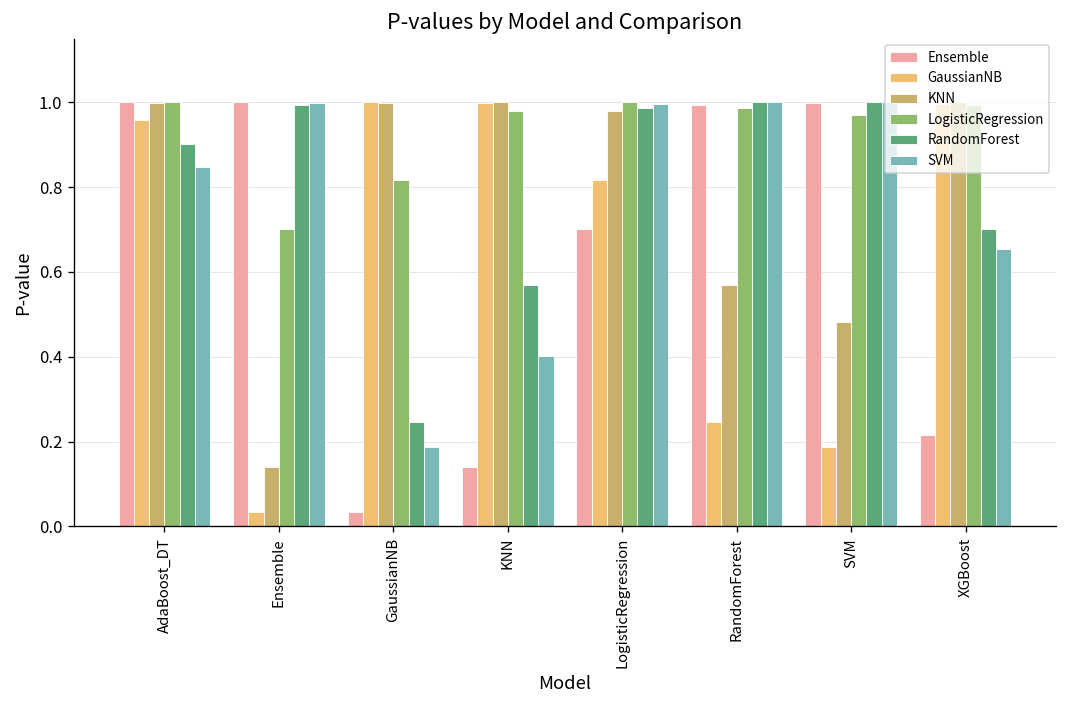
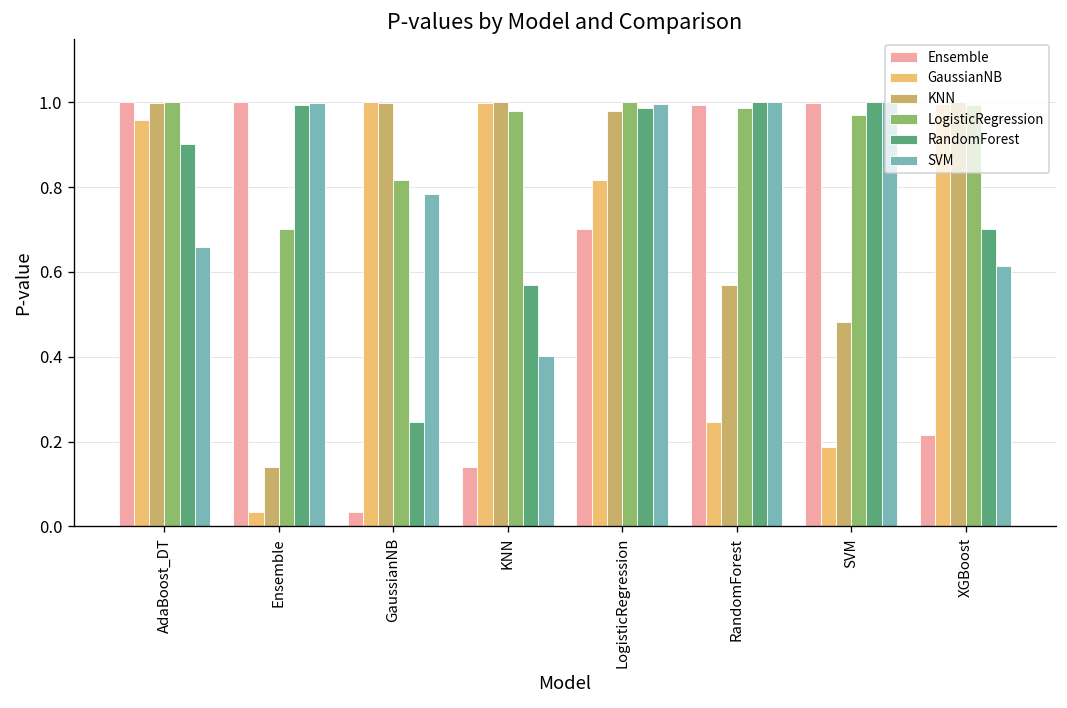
  {
    "SVM": {
-     "AdaBoost_DT": 0.85,
+     "AdaBoost_DT": 0.66,
      "Ensemble": 1.00,
-     "GaussianNB": 0.19,
+     "GaussianNB": 0.78,
      "KNN": 0.40,
      "LogisticRegression": 1.00,
      "RandomForest": 1.00,
-     "XGBoost": 0.66
+     "XGBoost": 0.62
    }
  }
